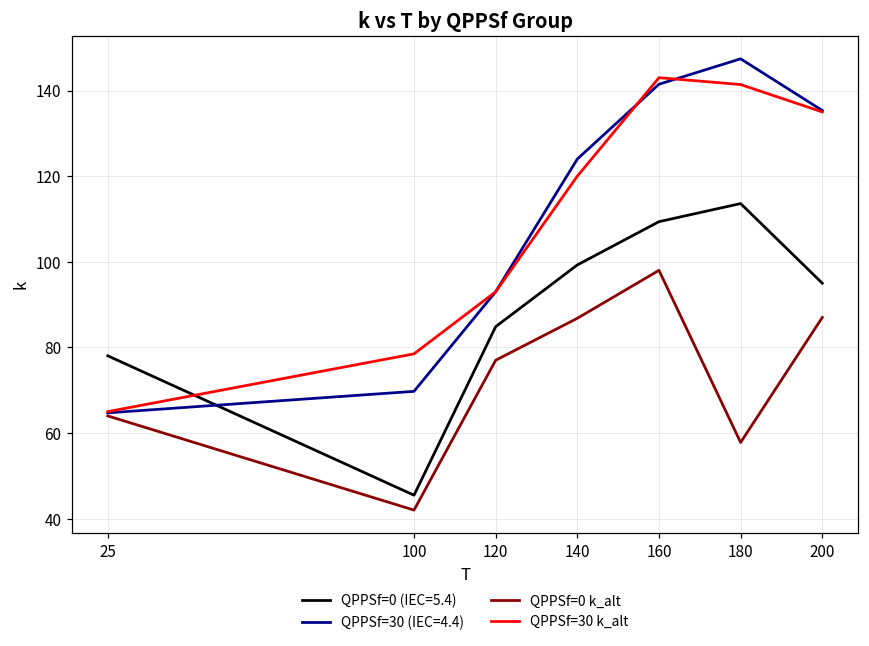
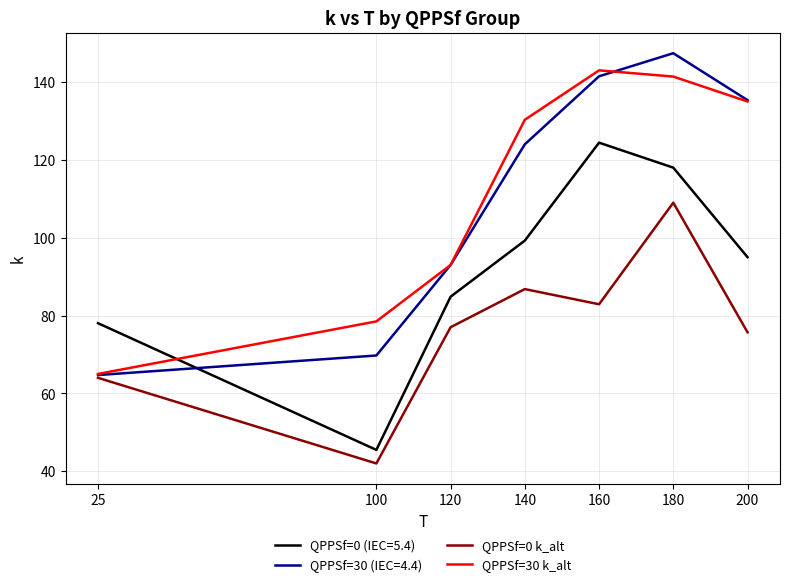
  {
    "QPPSf=0 (IEC=5.4)": {
      "25": 78,
      "100": 45,
      "120": 85,
      "140": 99,
-     "160": 109,
-     "180": 114,
+     "160": 124,
+     "180": 118,
      "200": 95
    },
    "QPPSf=30 (IEC=4.4)": {
      "100": 70,
      "140": 124,
      "160": 141,
      "180": 147
    },
    "QPPSf=0 k_alt": {
      "25": 64,
      "100": 42,
      "120": 77,
      "140": 87,
-     "160": 98,
-     "180": 58,
-     "200": 87
+     "160": 83,
+     "180": 109,
+     "200": 76
    },
    "QPPSf=30 k_alt": {
      "100": 79,
-     "140": 120,
+     "140": 130,
      "160": 143,
      "180": 141
    }
  }
